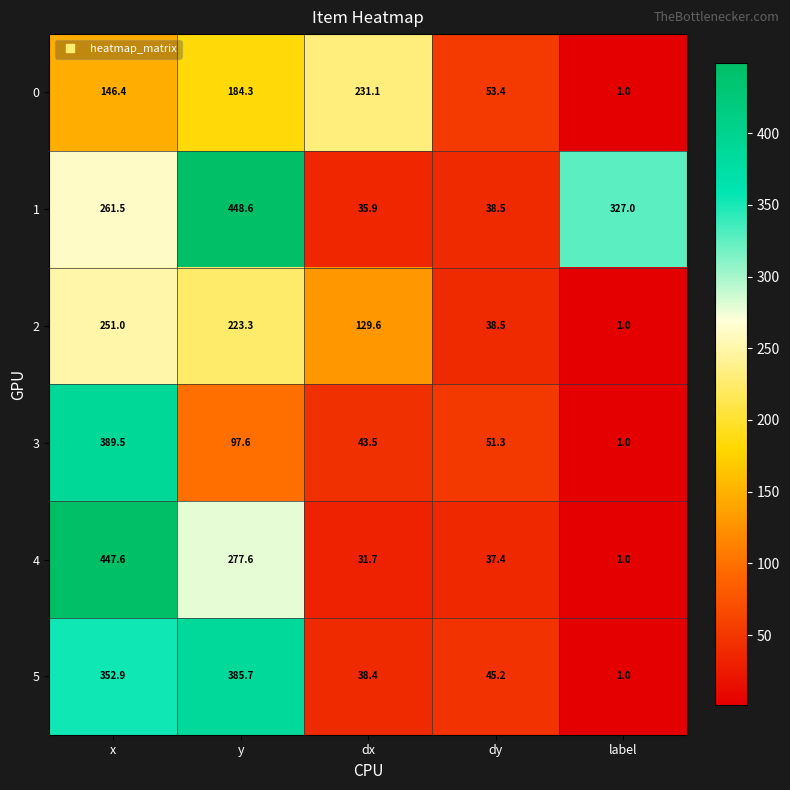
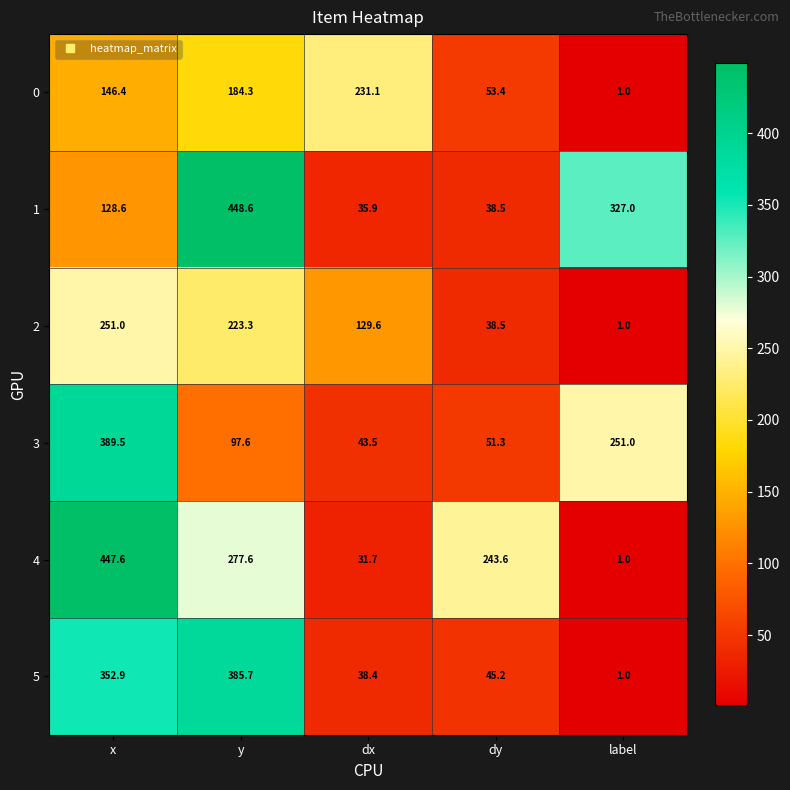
  {
    "0": {
      "x": 146.4,
      "y": 184.3,
      "dx": 231.1,
      "dy": 53.4,
      "label": 1.0
    },
    "1": {
-     "x": 261.5,
+     "x": 128.6,
      "y": 448.6,
      "dx": 35.9,
      "dy": 38.5,
      "label": 327.0
    },
    "2": {
      "x": 251.0,
      "y": 223.3,
      "dx": 129.6,
      "dy": 38.5,
      "label": 1.0
    },
    "3": {
      "x": 389.5,
      "y": 97.6,
      "dx": 43.5,
      "dy": 51.3,
-     "label": 1.0
+     "label": 251.0
    },
    "4": {
      "x": 447.6,
      "y": 277.6,
      "dx": 31.7,
-     "dy": 37.4,
+     "dy": 243.6,
      "label": 1.0
    },
    "5": {
      "x": 352.9,
      "y": 385.7,
      "dx": 38.4,
      "dy": 45.2,
      "label": 1.0
    }
  }
